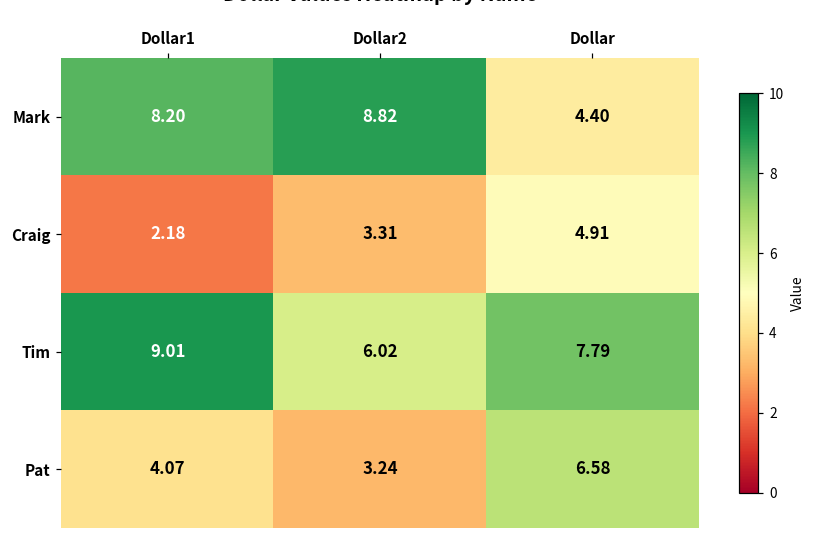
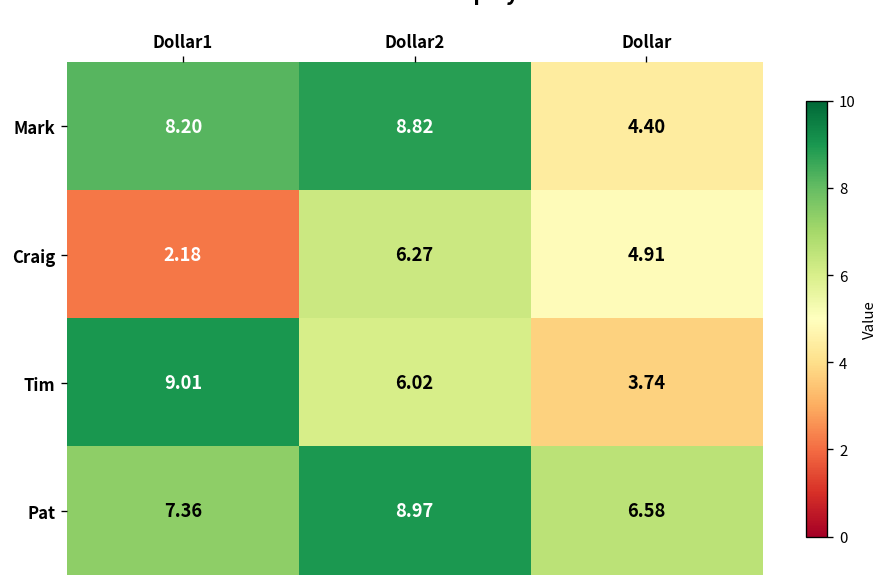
  {
    "Mark": {
      "Dollar1": 8.20,
      "Dollar2": 8.82,
      "Dollar": 4.40
    },
    "Craig": {
      "Dollar1": 2.18,
-     "Dollar2": 3.31,
+     "Dollar2": 6.27,
      "Dollar": 4.91
    },
    "Tim": {
      "Dollar1": 9.01,
      "Dollar2": 6.02,
-     "Dollar": 7.79
+     "Dollar": 3.74
    },
    "Pat": {
-     "Dollar1": 4.07,
-     "Dollar2": 3.24,
+     "Dollar1": 7.36,
+     "Dollar2": 8.97,
      "Dollar": 6.58
    }
  }
